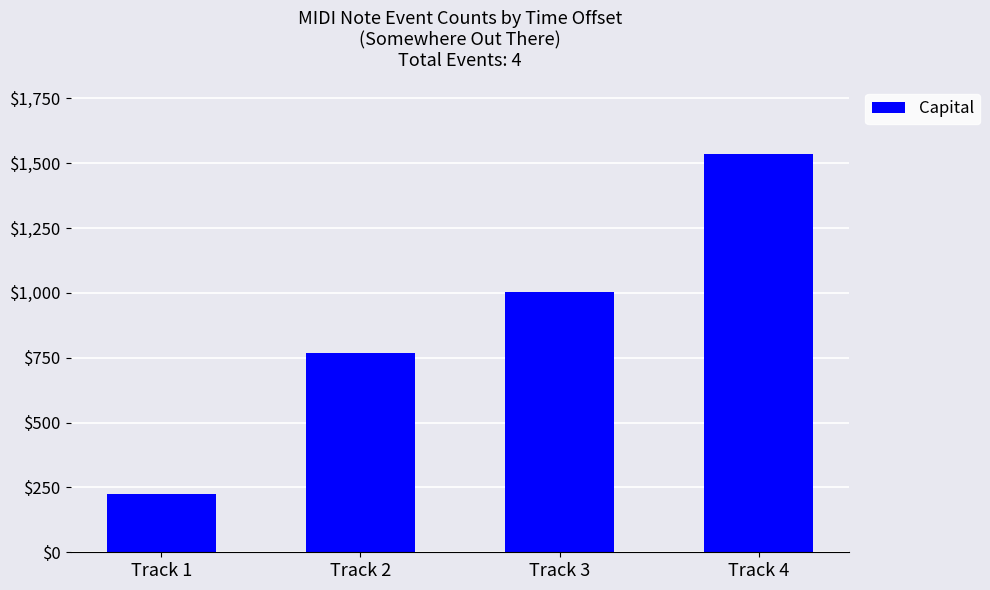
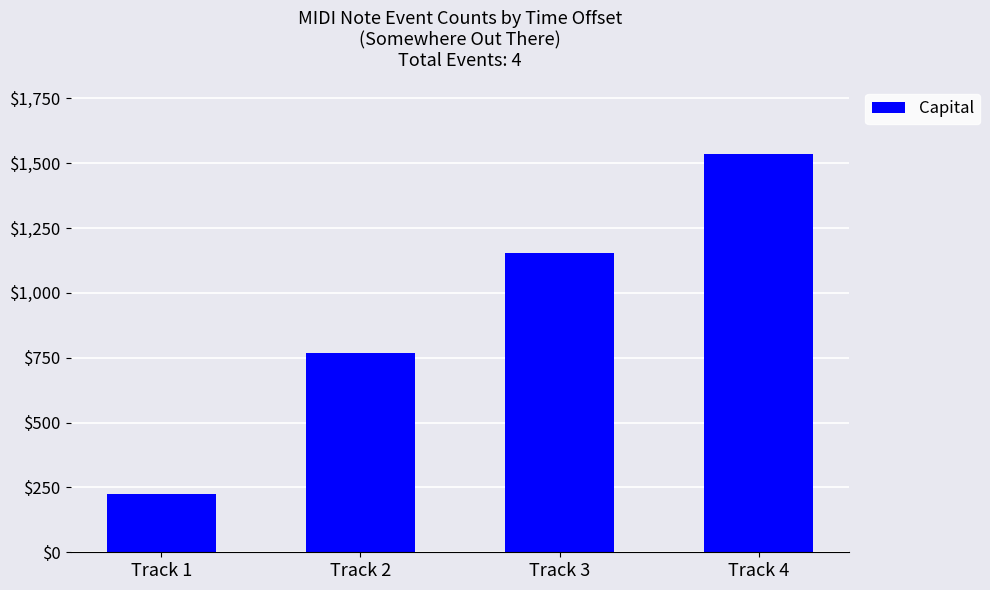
  {
    "Track 1": "$230",
    "Track 2": "$770",
-   "Track 3": "$1,000",
+   "Track 3": "$1,150",
    "Track 4": "$1,540"
  }
